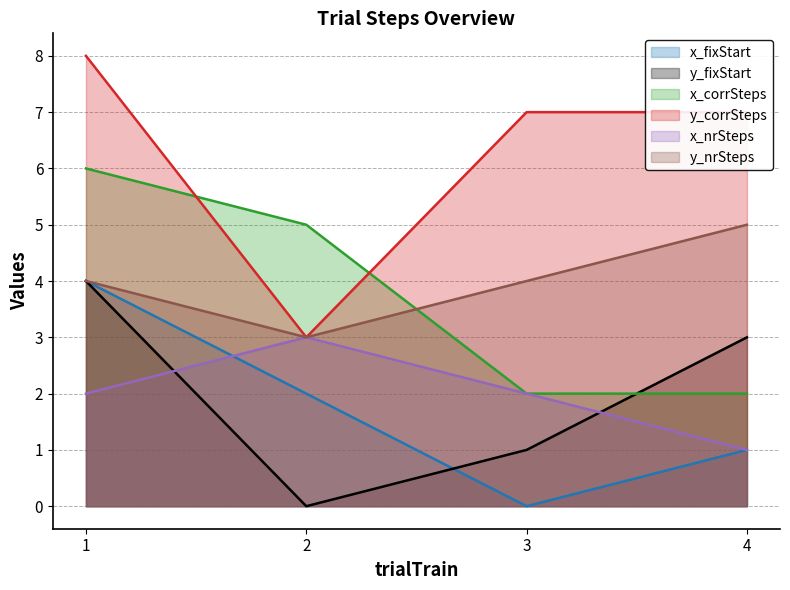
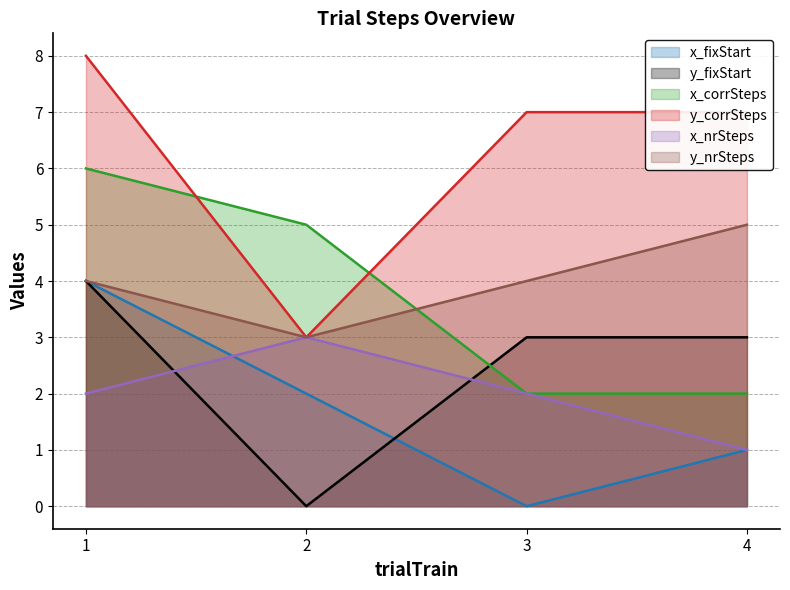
  {
    "y_fixStart": {
      "2": 0,
-     "3": 1,
+     "3": 3,
      "4": 3
    }
  }
